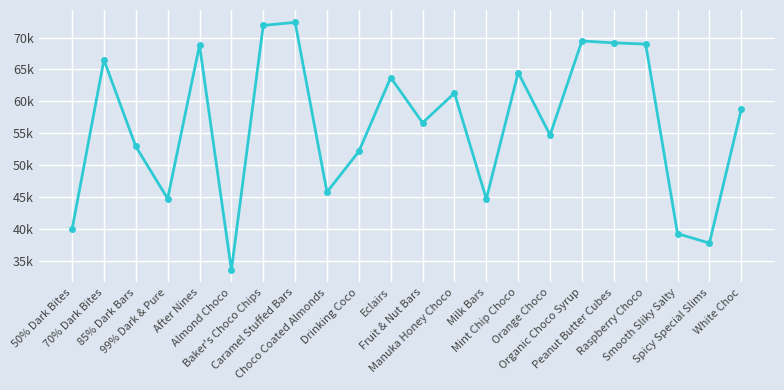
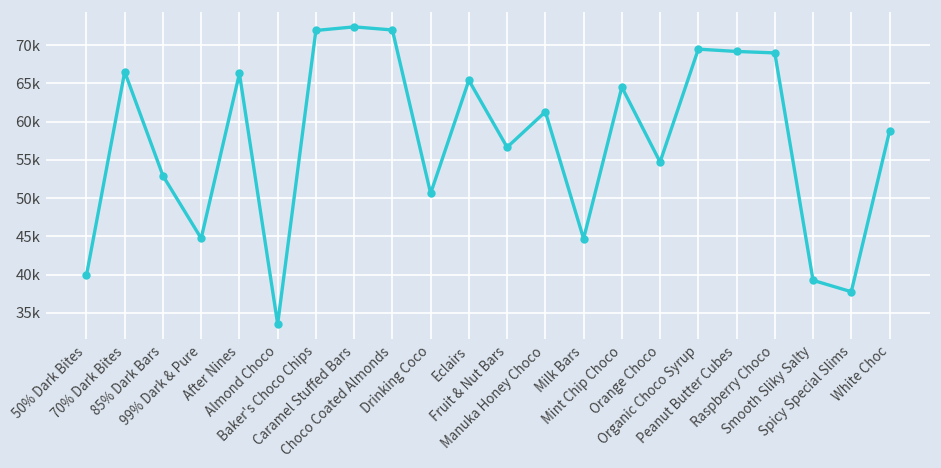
  {
    "50% Dark Bites": 40000,
    "70% Dark Bites": 67000,
    "85% Dark Bars": 53000,
    "99% Dark & Pure": 45000,
-   "After Nines": 69000,
+   "After Nines": 66000,
    "Almond Choco": 34000,
    "Baker's Choco Chips": 72000,
    "Caramel Stuffed Bars": 72000,
-   "Choco Coated Almonds": 46000,
-   "Drinking Coco": 52000,
-   "Eclairs": 64000,
+   "Choco Coated Almonds": 72000,
+   "Drinking Coco": 51000,
+   "Eclairs": 65000,
    "Fruit & Nut Bars": 57000,
    "Manuka Honey Choco": 61000,
    "Milk Bars": 45000,
    "Mint Chip Choco": 65000,
    "Orange Choco": 55000,
    "Organic Choco Syrup": 69000,
    "Peanut Butter Cubes": 69000,
    "Raspberry Choco": 69000,
    "Smooth Sliky Salty": 39000,
    "Spicy Special Slims": 38000,
    "White Choc": 59000
  }
